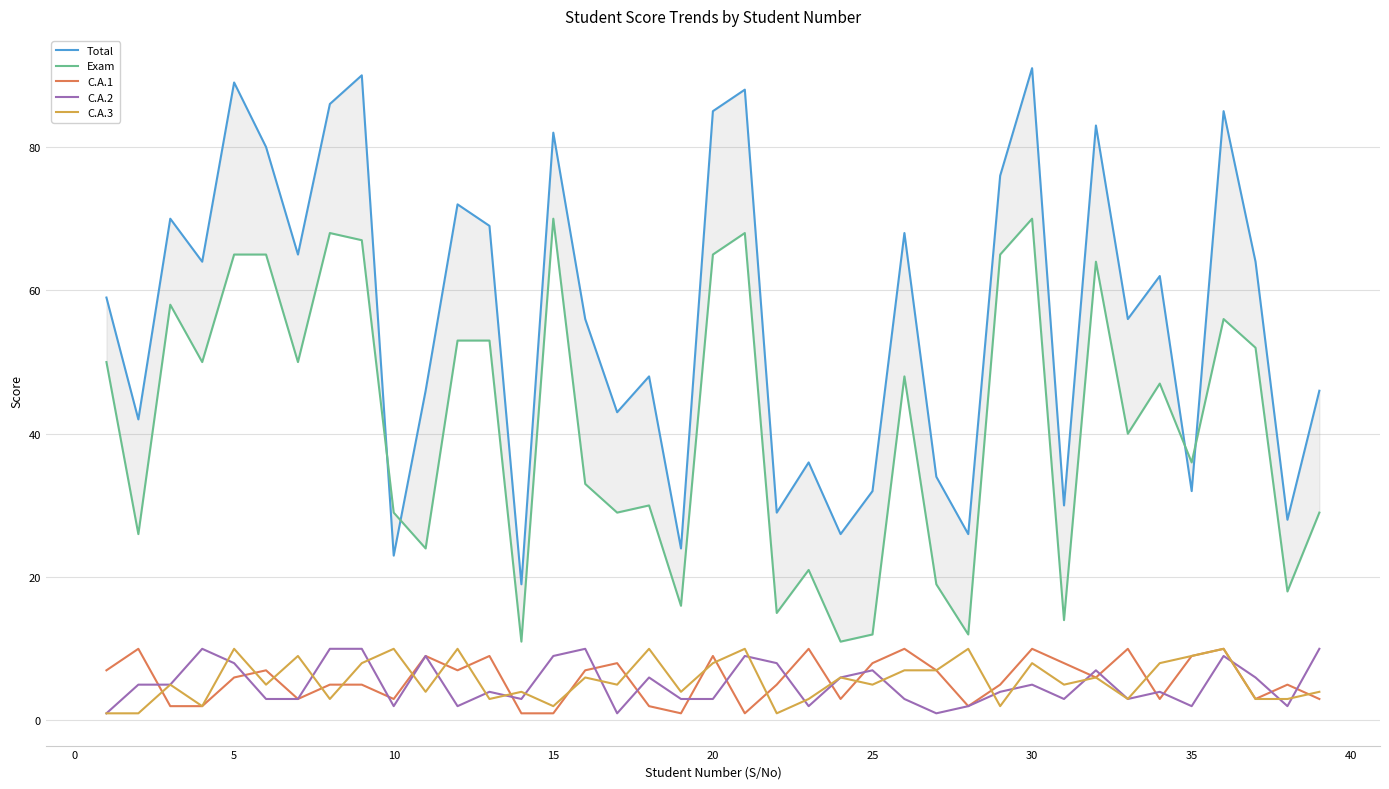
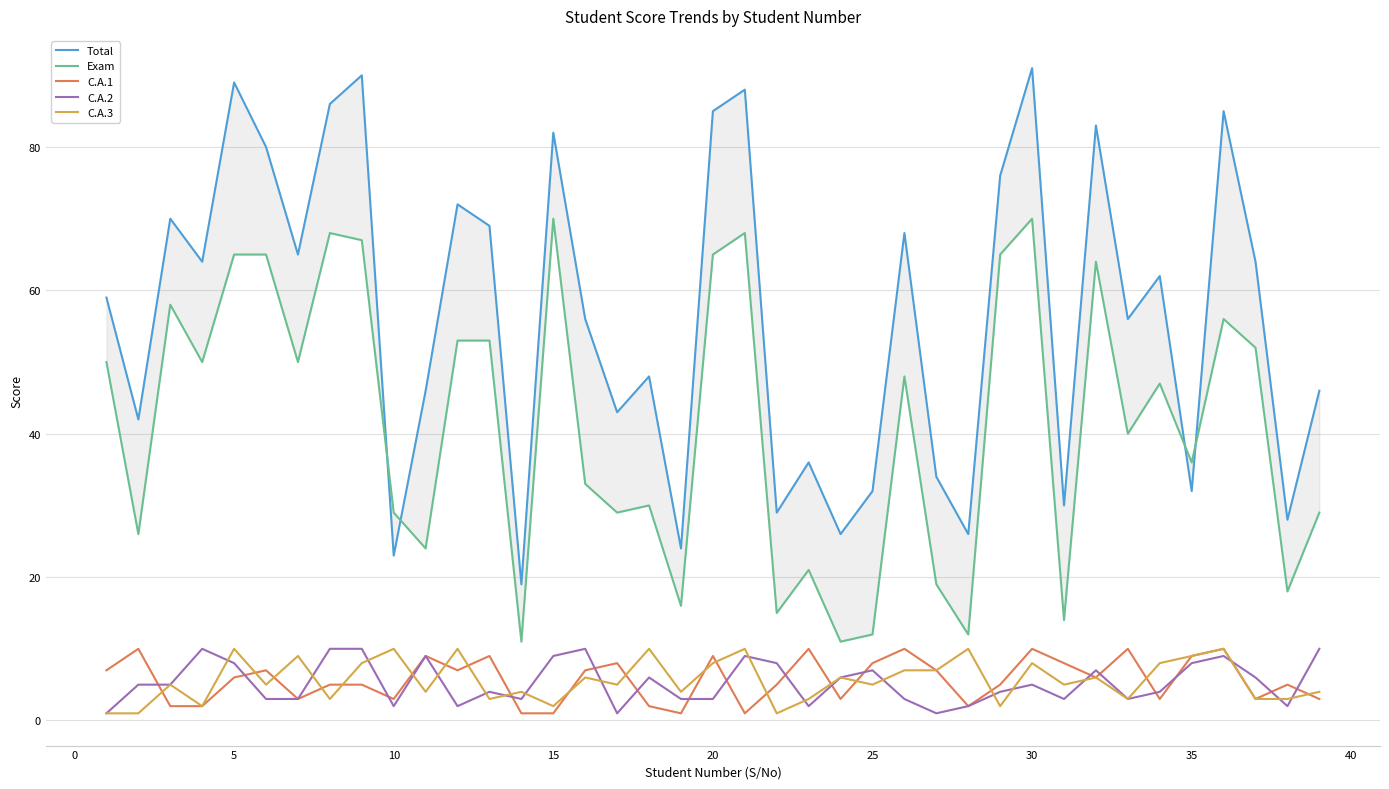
  {
    "Total": {
      "10": 23,
      "35": 32
    },
    "Exam": {
      "5": 65,
      "15": 70,
      "20": 65,
      "25": 12,
      "30": 70
    },
    "C.A.2": {
      "5": 8,
      "10": 2,
      "15": 9,
      "20": 3,
      "25": 7,
      "30": 5,
-     "35": 2
+     "35": 8
    }
  }
